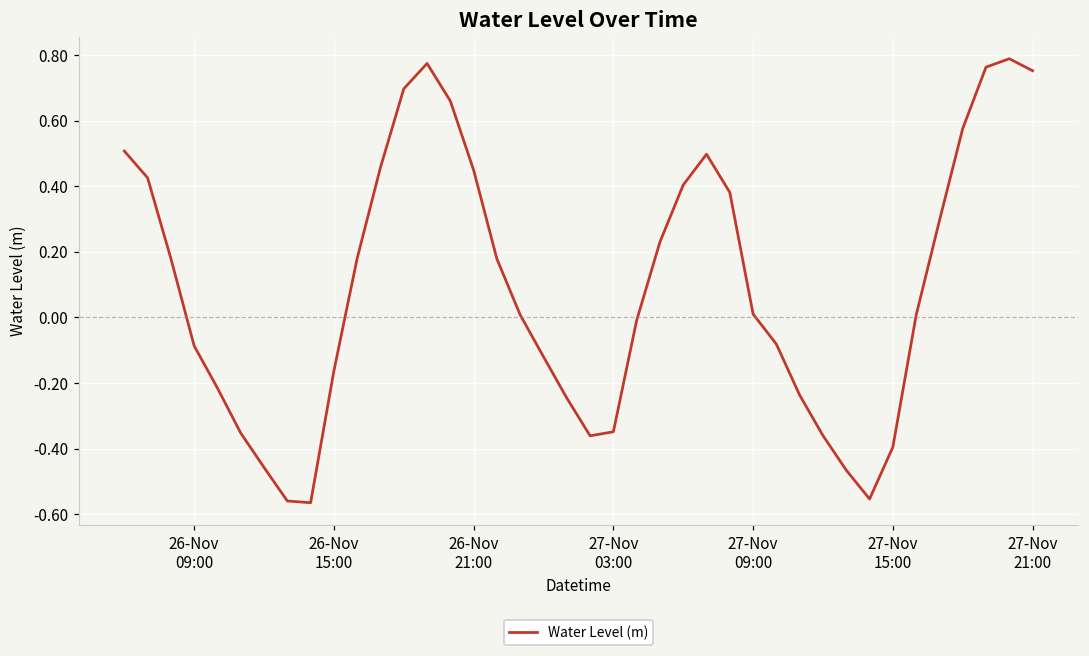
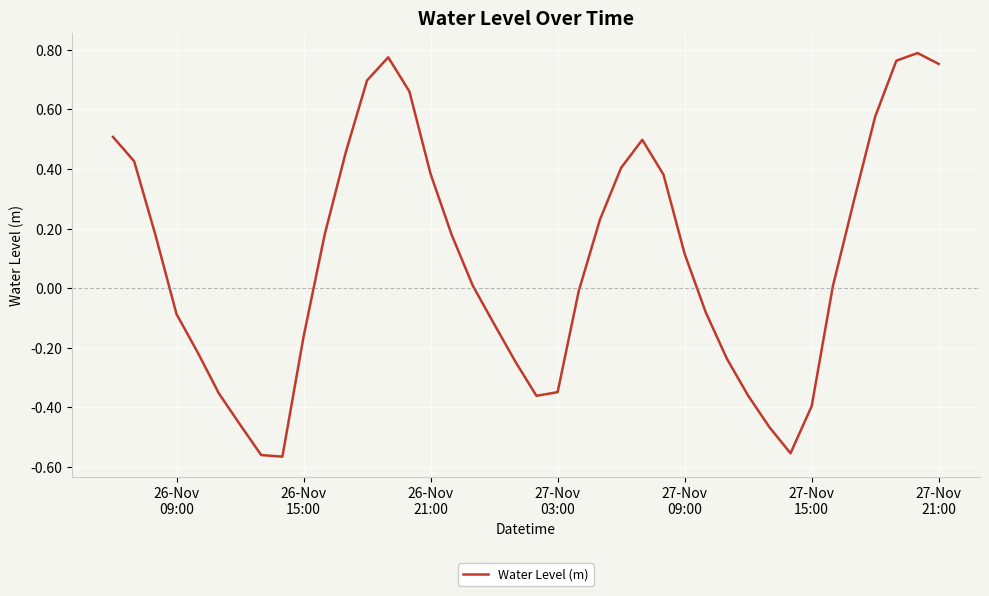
  {
    "26-Nov 09:00": -0.09,
    "26-Nov 15:00": -0.16,
-   "26-Nov 21:00": 0.45,
+   "26-Nov 21:00": 0.38,
    "27-Nov 03:00": -0.35,
-   "27-Nov 09:00": 0.01,
+   "27-Nov 09:00": 0.12,
    "27-Nov 15:00": -0.40,
    "27-Nov 21:00": 0.75
  }
